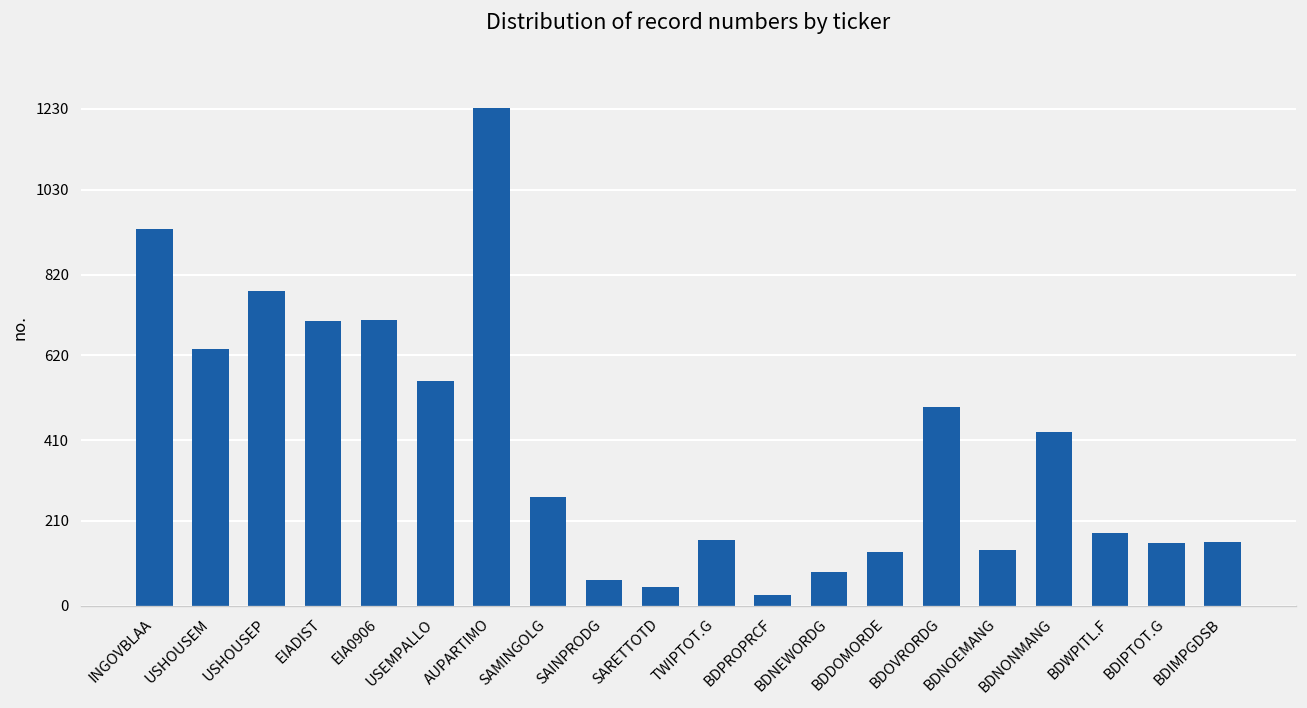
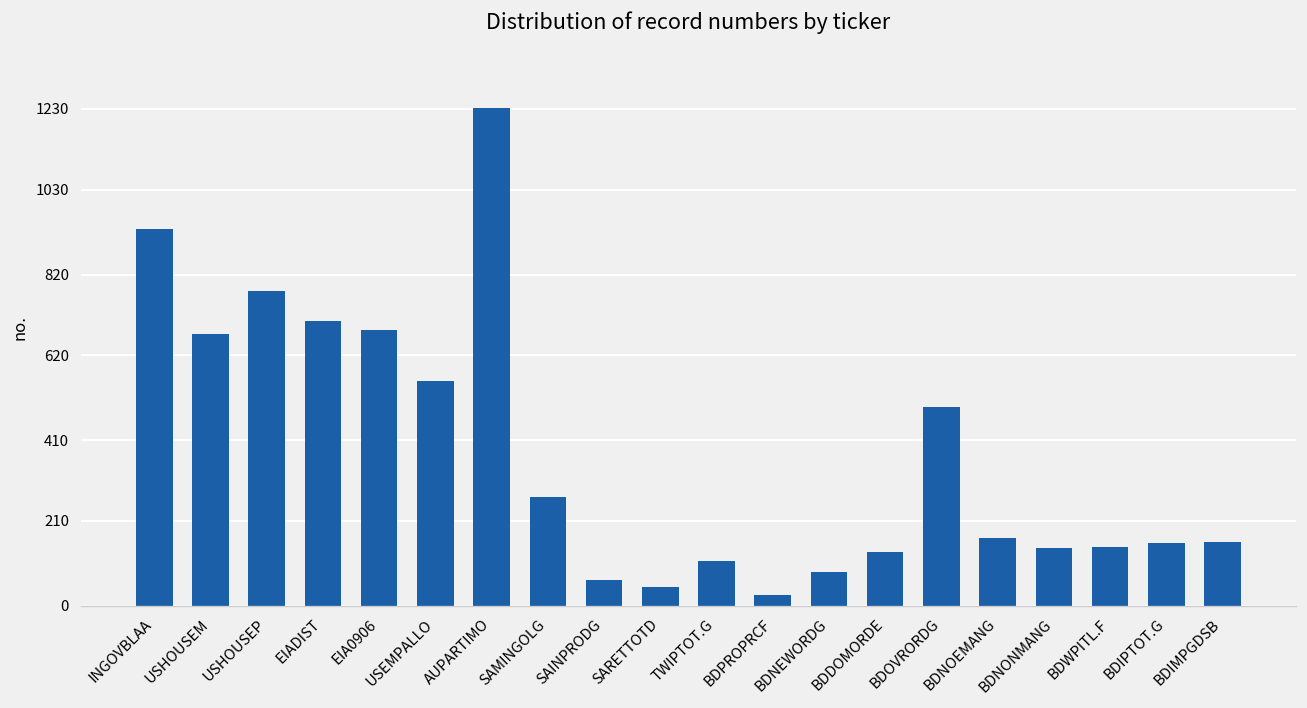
  {
    "INGOVBLAA": 930,
-   "USHOUSEM": 640,
+   "USHOUSEM": 670,
    "USHOUSEP": 780,
    "EIADIST": 710,
-   "EIA0906": 710,
+   "EIA0906": 680,
    "USEMPALLO": 560,
    "AUPARTIMO": 1230,
    "SAMINGOLG": 270,
    "SAINPRODG": 70,
    "SARETTOTD": 50,
-   "TWIPTOT.G": 160,
+   "TWIPTOT.G": 110,
    "BDPROPRCF": 30,
    "BDNEWORDG": 90,
    "BDDOMORDE": 130,
    "BDOVRORDG": 490,
-   "BDNOEMANG": 140,
-   "BDNONMANG": 430,
-   "BDWPITL.F": 180,
+   "BDNOEMANG": 170,
+   "BDNONMANG": 140,
+   "BDWPITL.F": 150,
    "BDIPTOT.G": 160,
    "BDIMPGDSB": 160
  }
